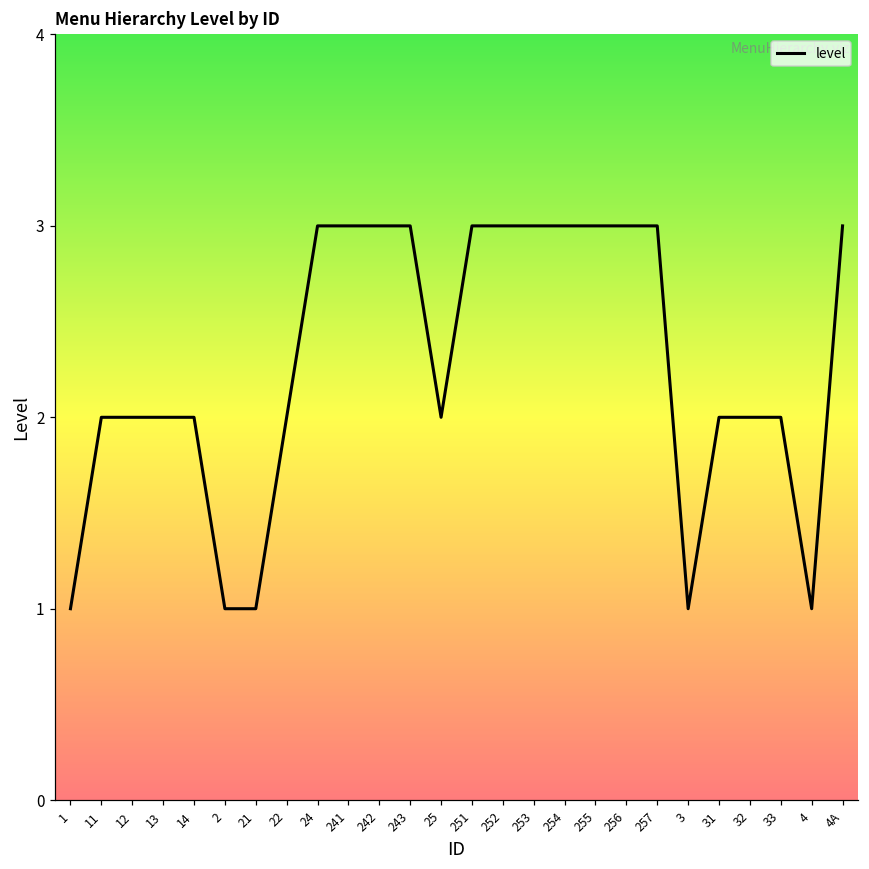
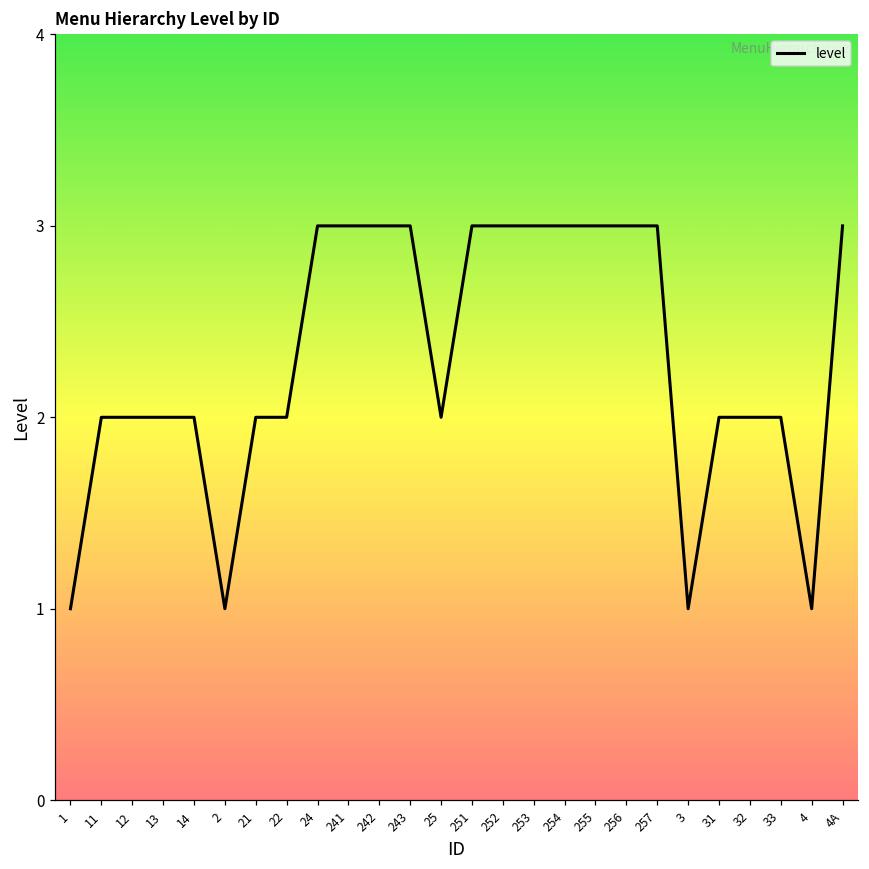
  {
    "1": 1,
    "11": 2,
    "12": 2,
    "13": 2,
    "14": 2,
    "2": 1,
-   "21": 1,
+   "21": 2,
    "22": 2,
    "24": 3,
    "241": 3,
    "242": 3,
    "243": 3,
    "25": 2,
    "251": 3,
    "252": 3,
    "253": 3,
    "254": 3,
    "255": 3,
    "256": 3,
    "257": 3,
    "3": 1,
    "31": 2,
    "32": 2,
    "33": 2,
    "4": 1,
    "4A": 3
  }
